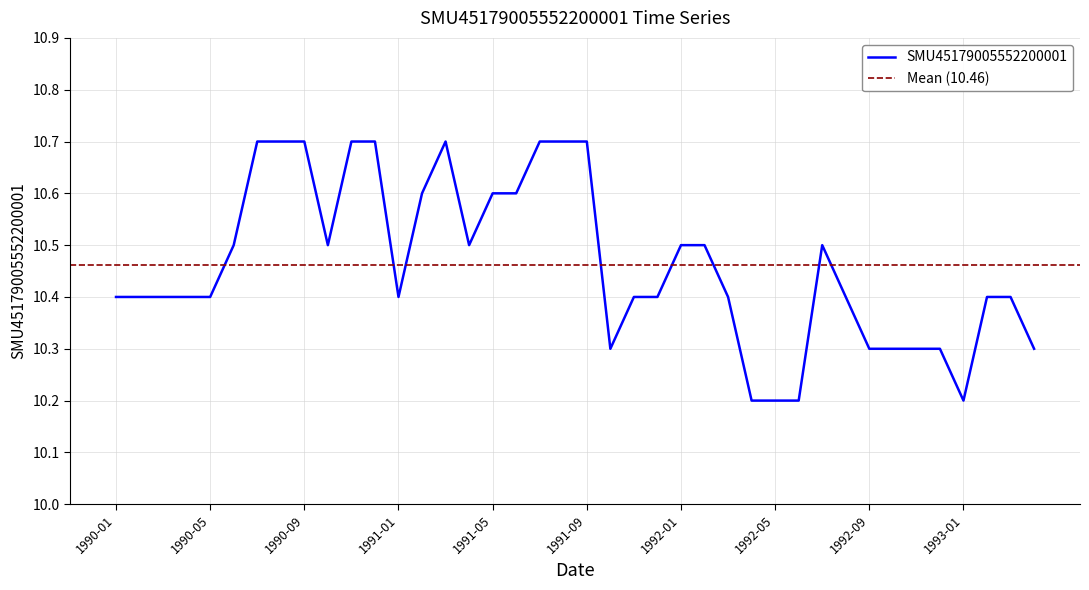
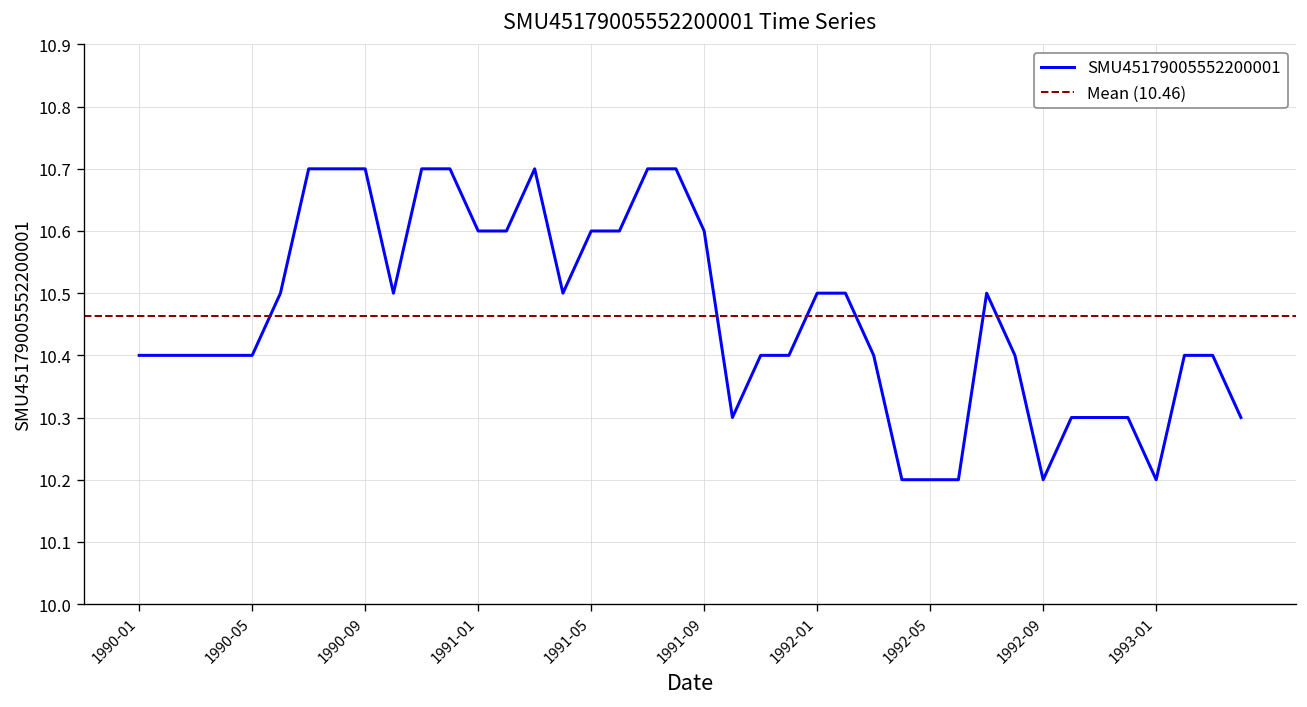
  {
    "1990-01": 10.4,
    "1990-05": 10.4,
    "1990-09": 10.7,
-   "1991-01": 10.4,
+   "1991-01": 10.6,
    "1991-05": 10.6,
-   "1991-09": 10.7,
+   "1991-09": 10.6,
    "1992-01": 10.5,
    "1992-05": 10.2,
-   "1992-09": 10.3,
+   "1992-09": 10.2,
    "1993-01": 10.2
  }
